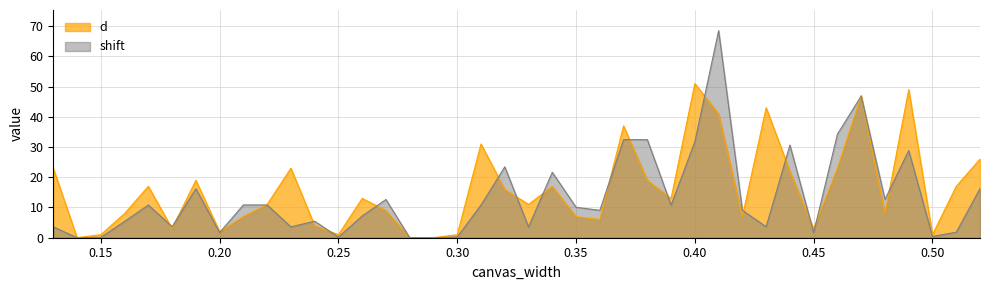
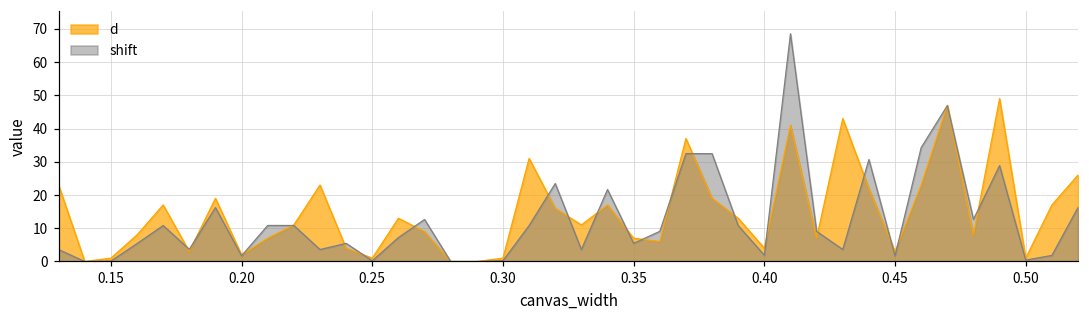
  {
    "d": {
      "0.15": 1,
      "0.35": 7,
-     "0.40": 51,
+     "0.40": 4,
      "0.45": 3
    },
    "shift": {
      "0.15": 0,
-     "0.35": 10,
-     "0.40": 32,
+     "0.35": 5,
+     "0.40": 2,
      "0.45": 2
    }
  }
